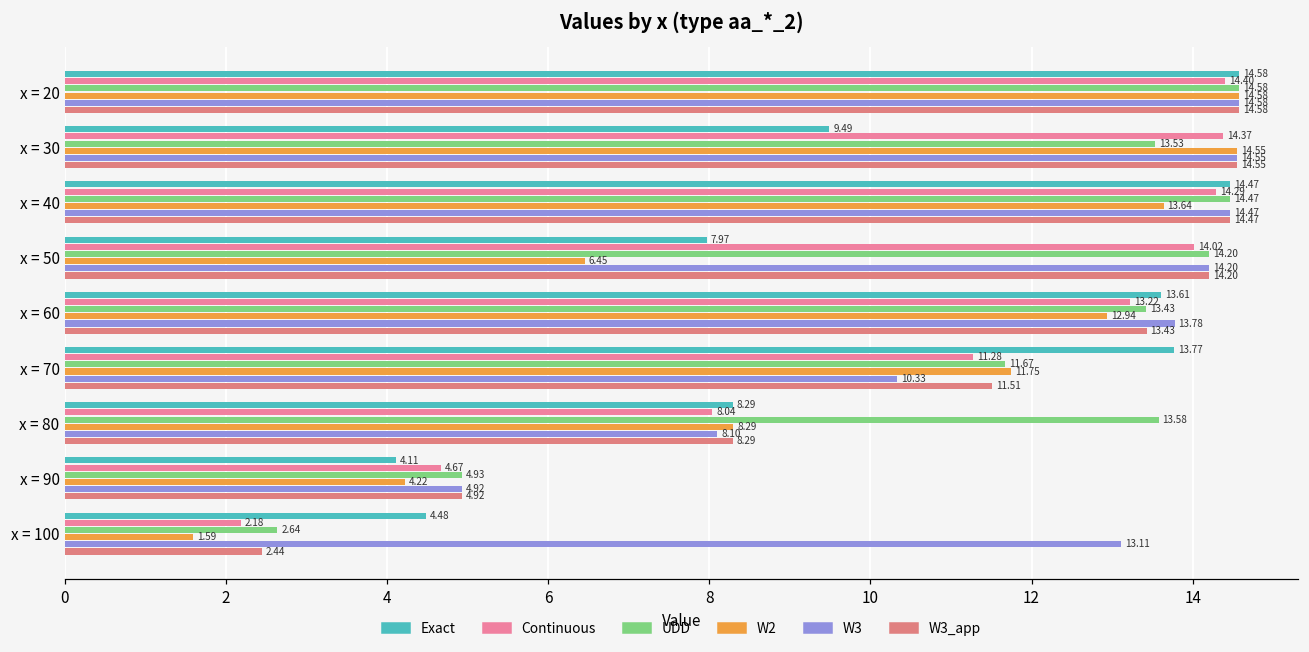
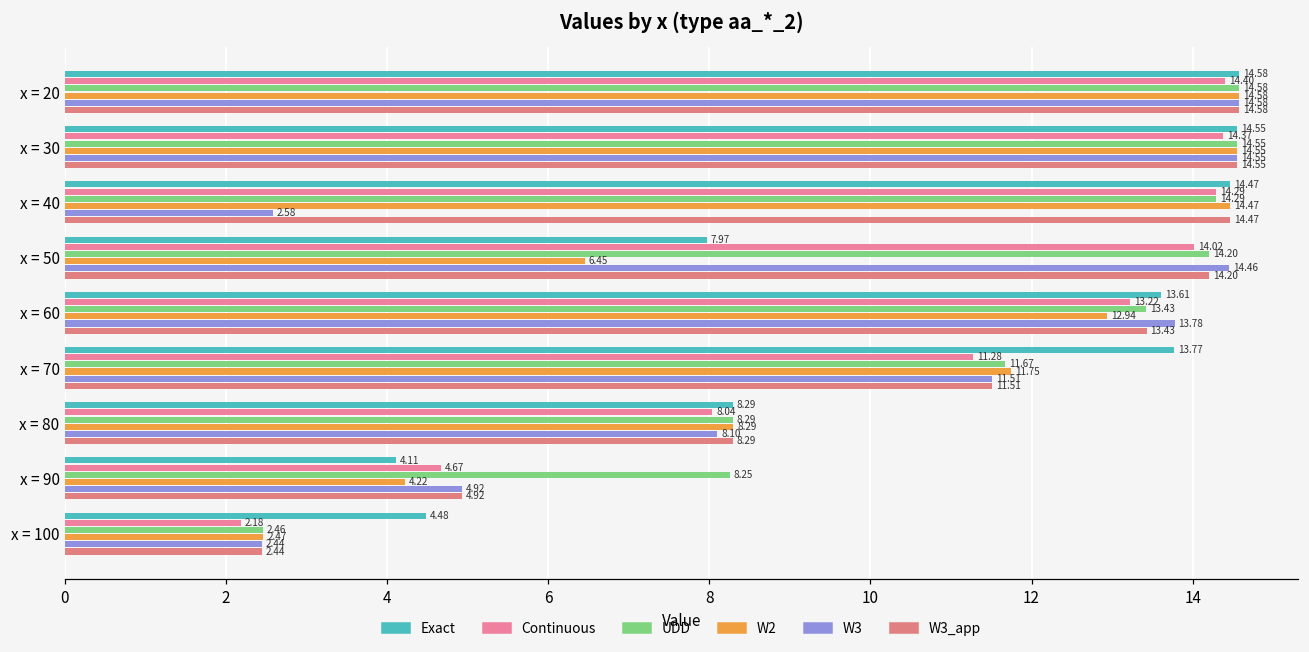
  {
    "Exact": {
      "x = 20": 14.58,
-     "x = 30": 9.49,
+     "x = 30": 14.55,
      "x = 40": 14.47,
      "x = 50": 7.97,
      "x = 60": 13.61,
      "x = 70": 13.77,
      "x = 80": 8.29,
      "x = 90": 4.11,
      "x = 100": 4.48
    },
    "UDD": {
-     "x = 30": 13.53,
-     "x = 40": 14.47,
+     "x = 30": 14.55,
+     "x = 40": 14.29,
      "x = 50": 14.20,
      "x = 60": 13.43,
-     "x = 80": 13.58,
-     "x = 90": 4.93,
-     "x = 100": 2.64
+     "x = 80": 8.29,
+     "x = 90": 8.25,
+     "x = 100": 2.46
    },
    "W2": {
-     "x = 40": 13.64,
+     "x = 40": 14.47,
      "x = 50": 6.45,
      "x = 60": 12.94,
      "x = 80": 8.29,
      "x = 90": 4.22,
-     "x = 100": 1.59
+     "x = 100": 2.47
    },
    "W3": {
-     "x = 40": 14.47,
-     "x = 50": 14.20,
+     "x = 40": 2.58,
+     "x = 50": 14.46,
      "x = 60": 13.78,
-     "x = 70": 10.33,
+     "x = 70": 11.51,
      "x = 80": 8.10,
-     "x = 100": 13.11
+     "x = 100": 2.44
    }
  }
